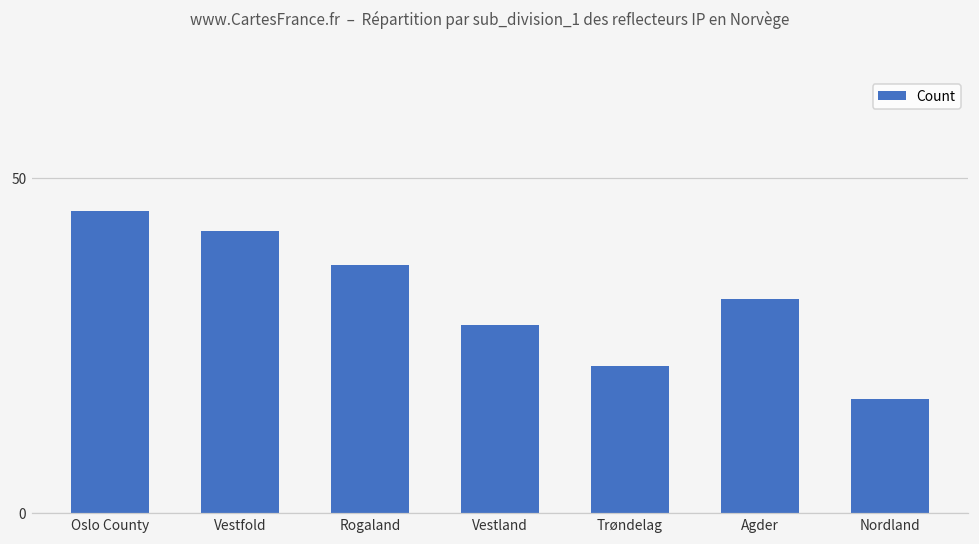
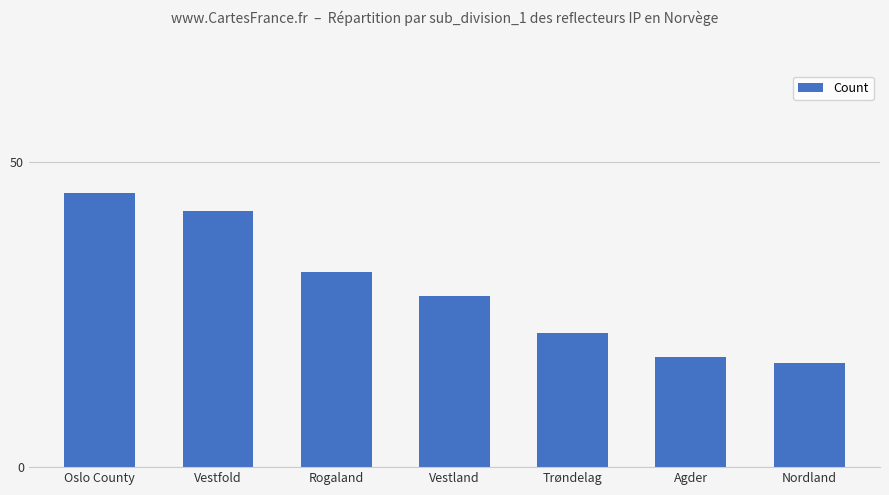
  {
    "Oslo County": 45,
    "Vestfold": 42,
-   "Rogaland": 37,
+   "Rogaland": 32,
    "Vestland": 28,
    "Trøndelag": 22,
-   "Agder": 32,
+   "Agder": 18,
    "Nordland": 17
  }
